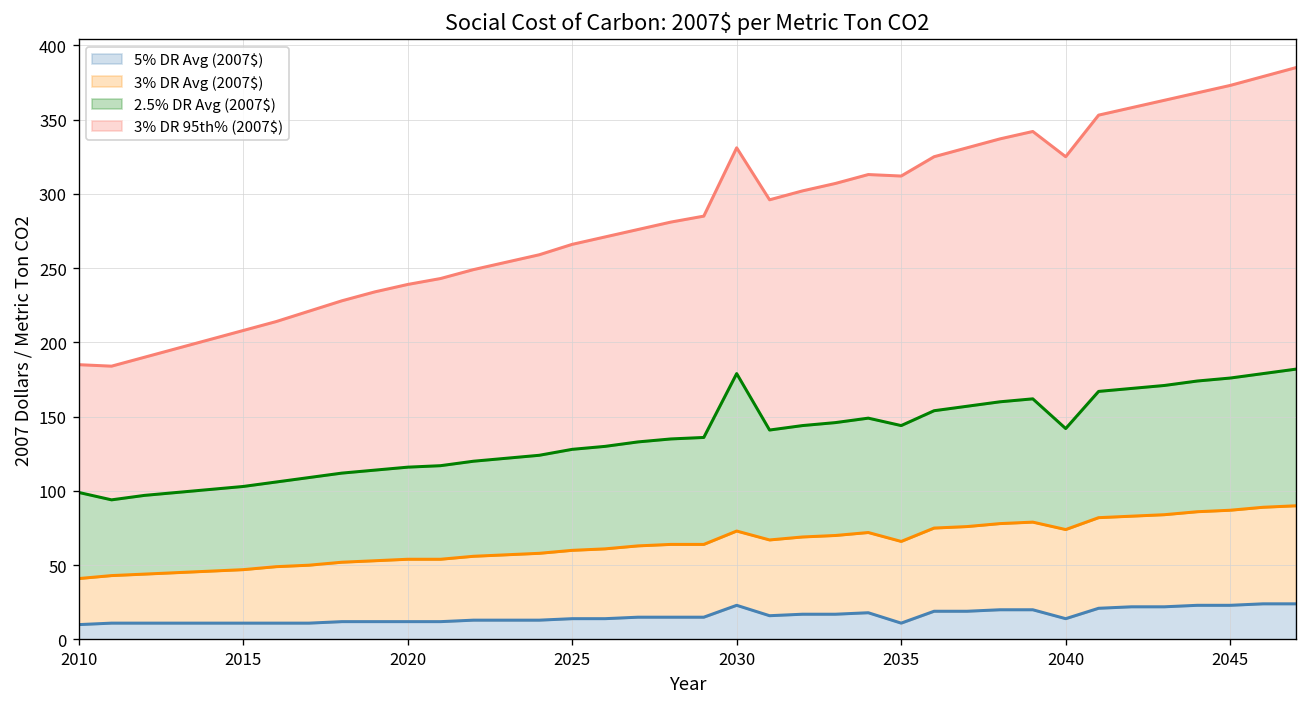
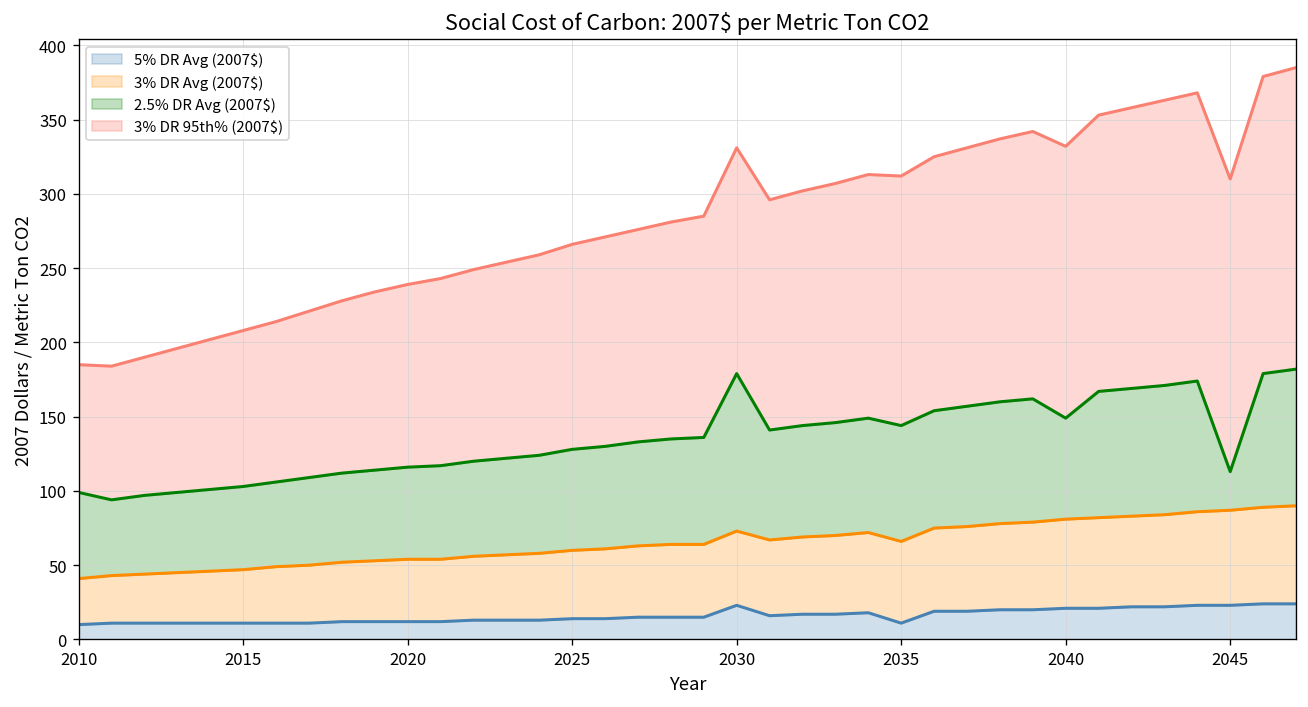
  {
    "5% DR Avg (2007$)": {
      "2010": 10,
      "2015": 11,
      "2020": 12,
      "2025": 14,
      "2030": 23,
      "2035": 11,
-     "2040": 14,
+     "2040": 21,
      "2045": 23
    },
    "2.5% DR Avg (2007$)": {
      "2010": 58,
      "2015": 56,
      "2020": 62,
      "2025": 68,
      "2030": 106,
      "2035": 78,
      "2040": 68,
-     "2045": 89
+     "2045": 26
    }
  }
